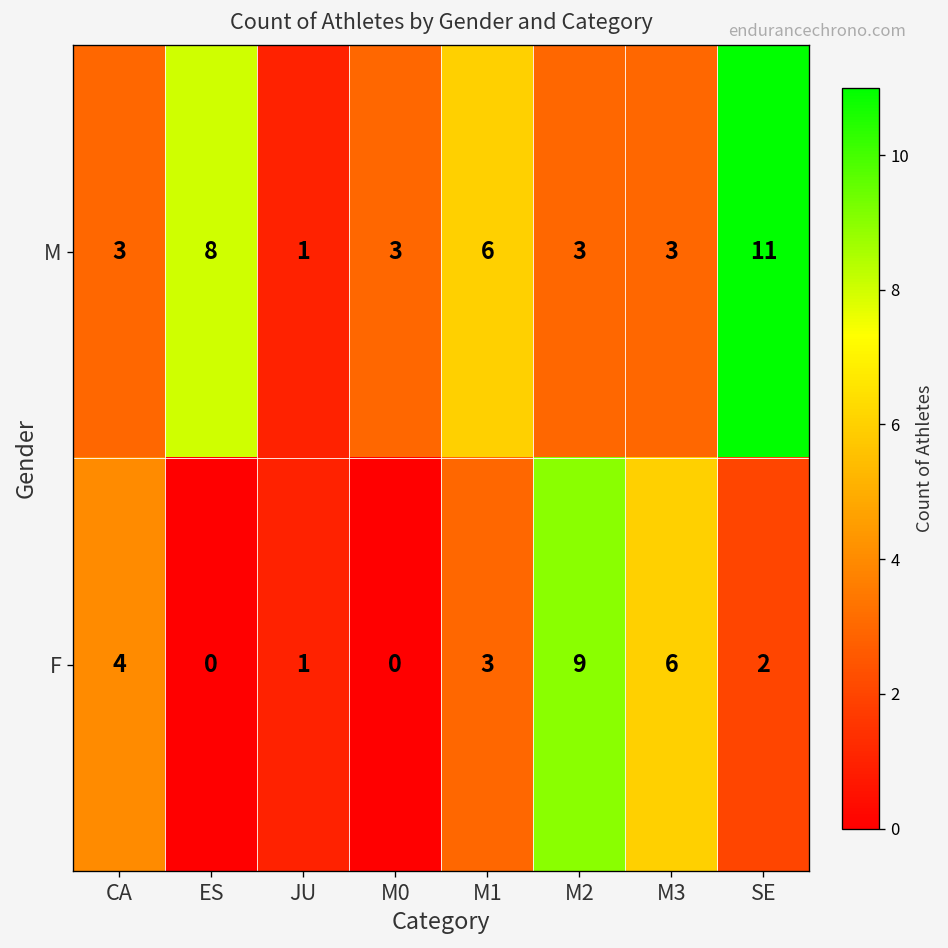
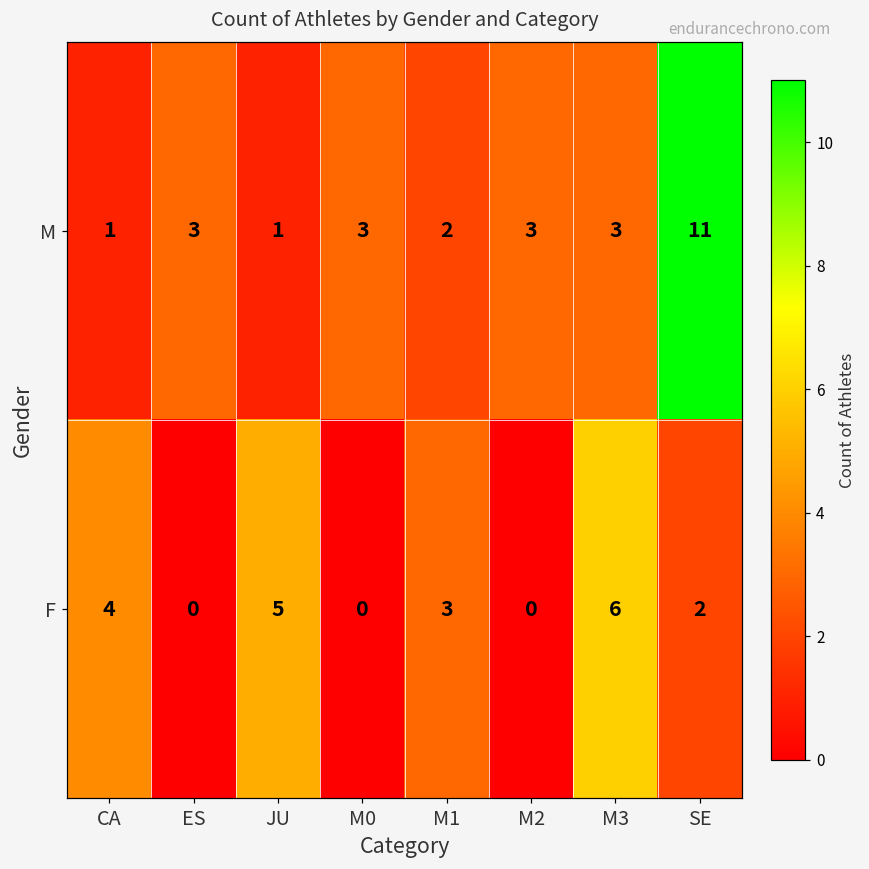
  {
    "M": {
-     "CA": 3,
-     "ES": 8,
+     "CA": 1,
+     "ES": 3,
      "JU": 1,
      "M0": 3,
-     "M1": 6,
+     "M1": 2,
      "M2": 3,
      "M3": 3,
      "SE": 11
    },
    "F": {
      "CA": 4,
      "ES": 0,
-     "JU": 1,
+     "JU": 5,
      "M0": 0,
      "M1": 3,
-     "M2": 9,
+     "M2": 0,
      "M3": 6,
      "SE": 2
    }
  }
